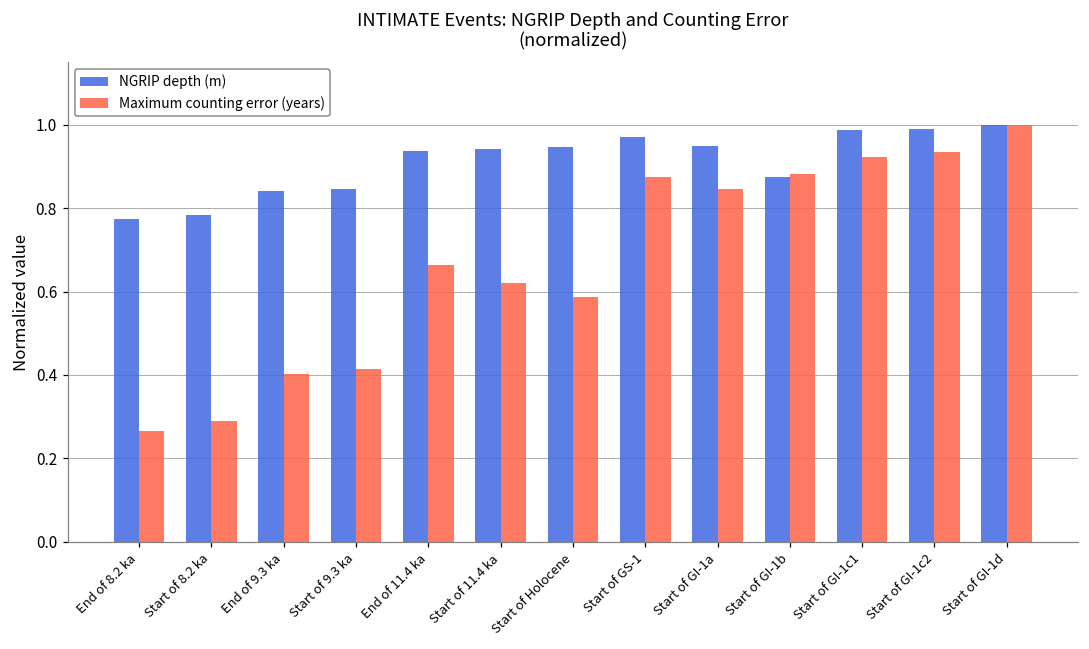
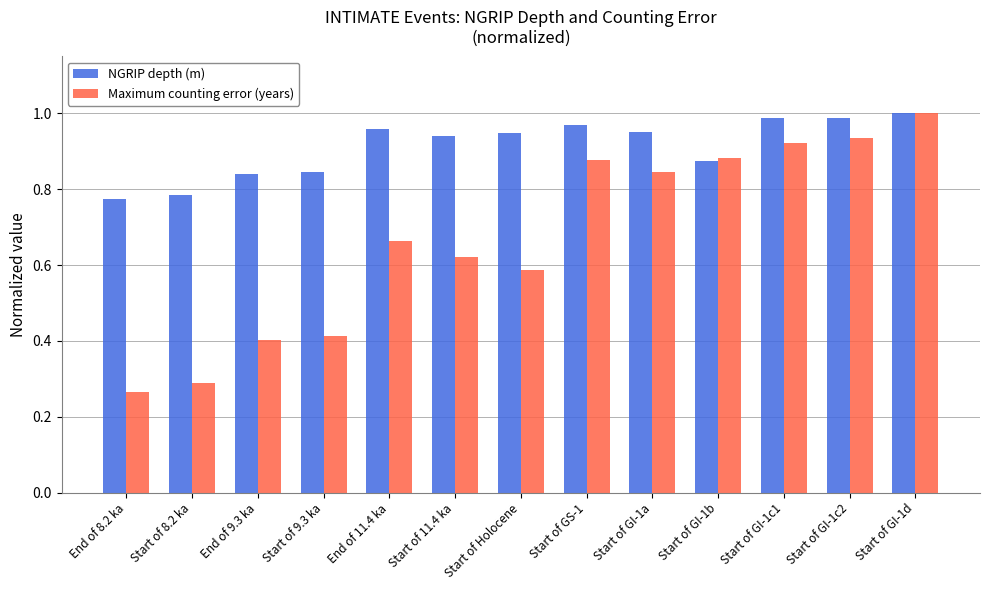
  {
    "NGRIP depth (m)": {
      "End of 8.2 ka": 0.77,
      "Start of 8.2 ka": 0.78,
      "End of 9.3 ka": 0.84,
      "Start of 9.3 ka": 0.85,
-     "End of 11.4 ka": 0.94,
+     "End of 11.4 ka": 0.96,
      "Start of 11.4 ka": 0.94,
      "Start of Holocene": 0.95,
      "Start of GS-1": 0.97,
      "Start of GI-1a": 0.95,
      "Start of GI-1b": 0.87,
      "Start of GI-1c1": 0.99,
      "Start of GI-1c2": 0.99,
      "Start of GI-1d": 1.00
    },
    "Maximum counting error (years)": {
      "End of 8.2 ka": 0.27,
      "Start of 8.2 ka": 0.29,
      "End of 9.3 ka": 0.40,
      "Start of 9.3 ka": 0.41,
      "End of 11.4 ka": 0.66,
      "Start of 11.4 ka": 0.62,
      "Start of Holocene": 0.59,
      "Start of GS-1": 0.88,
      "Start of GI-1a": 0.85,
      "Start of GI-1b": 0.88,
      "Start of GI-1c1": 0.92,
      "Start of GI-1c2": 0.93,
      "Start of GI-1d": 1.00
    }
  }
